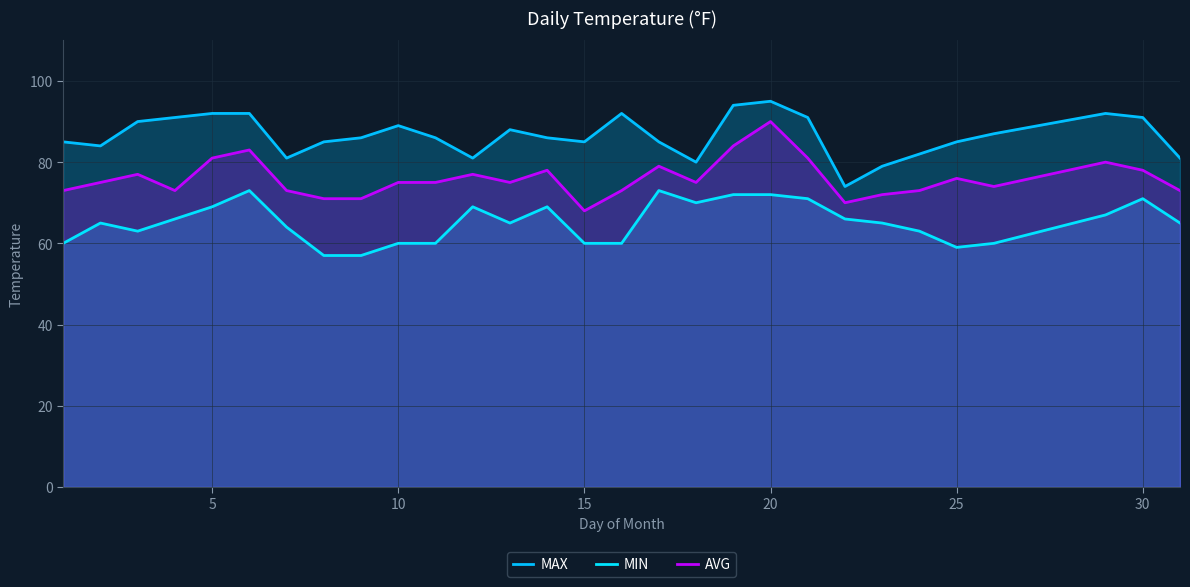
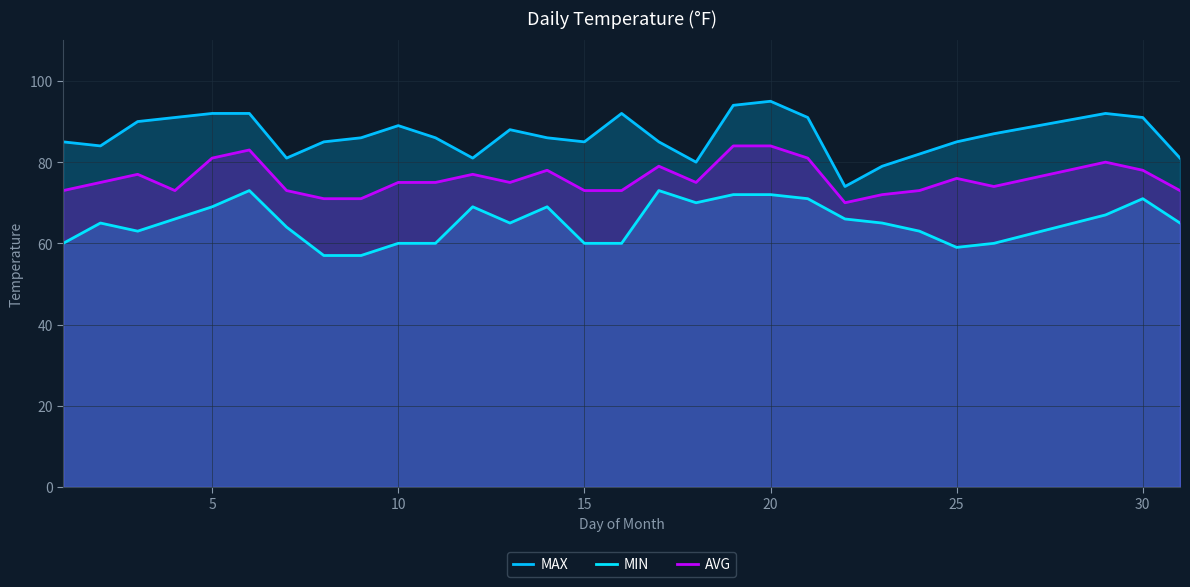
  {
    "AVG": {
      "5": 81,
      "10": 75,
-     "15": 68,
-     "20": 90,
+     "15": 73,
+     "20": 84,
      "25": 76,
      "30": 78
    }
  }
